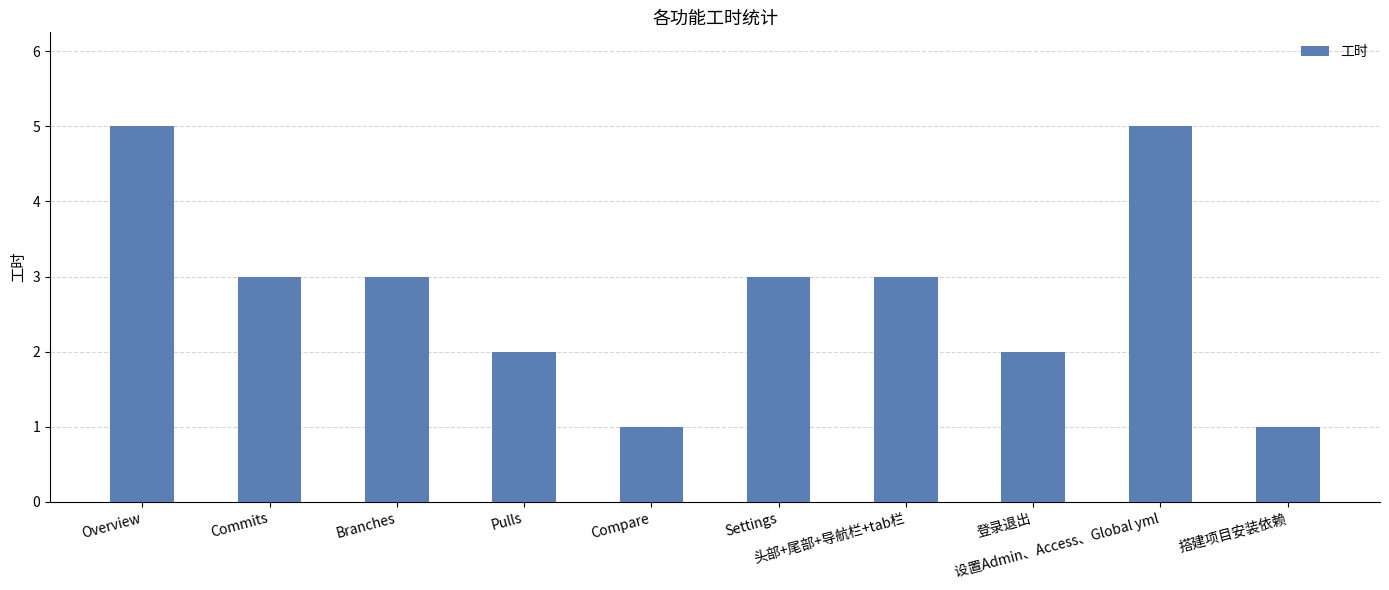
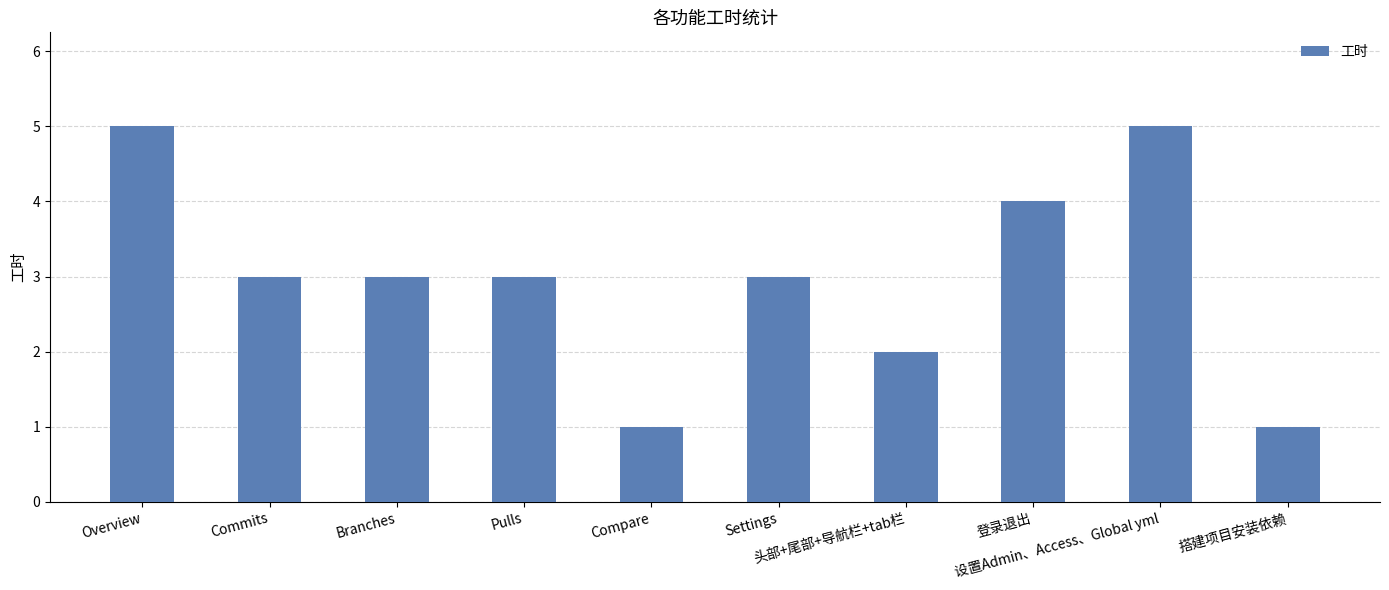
  {
    "Overview": 5,
    "Commits": 3,
    "Branches": 3,
-   "Pulls": 2,
+   "Pulls": 3,
    "Compare": 1,
    "Settings": 3,
-   "头部+尾部+导航栏+tab栏": 3,
-   "登录退出": 2,
+   "头部+尾部+导航栏+tab栏": 2,
+   "登录退出": 4,
    "设置Admin、Access、Global yml": 5,
    "搭建项目安装依赖": 1
  }
